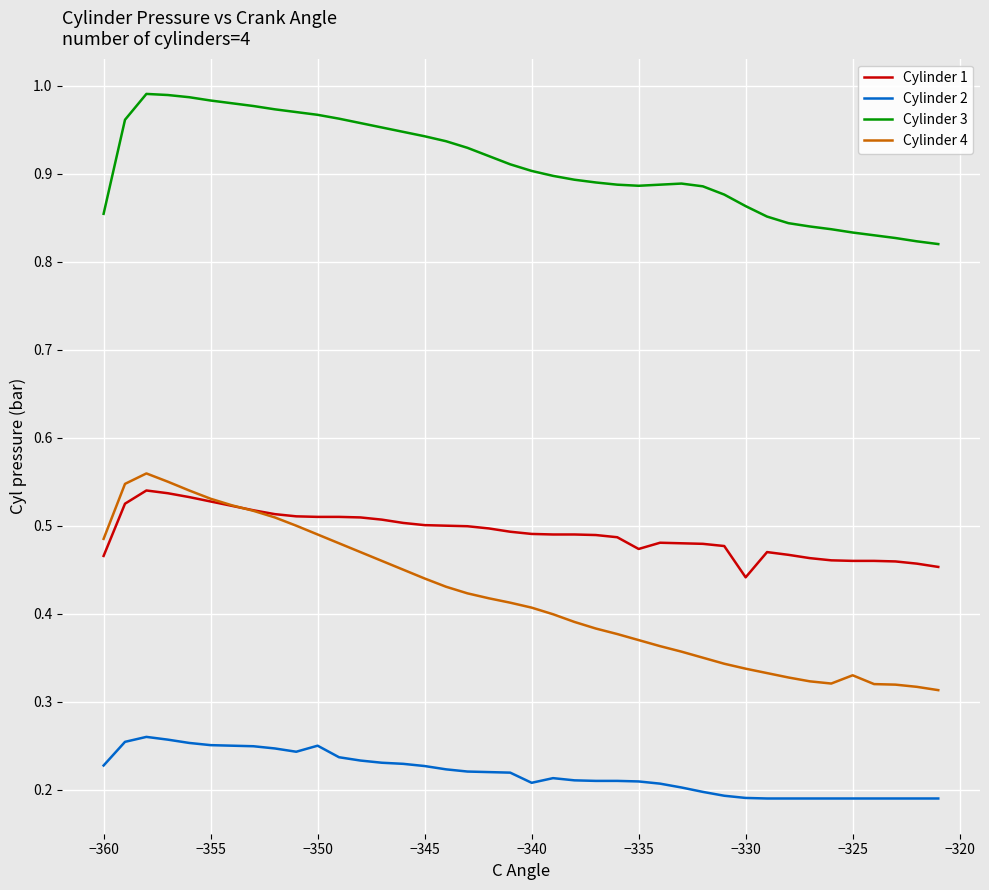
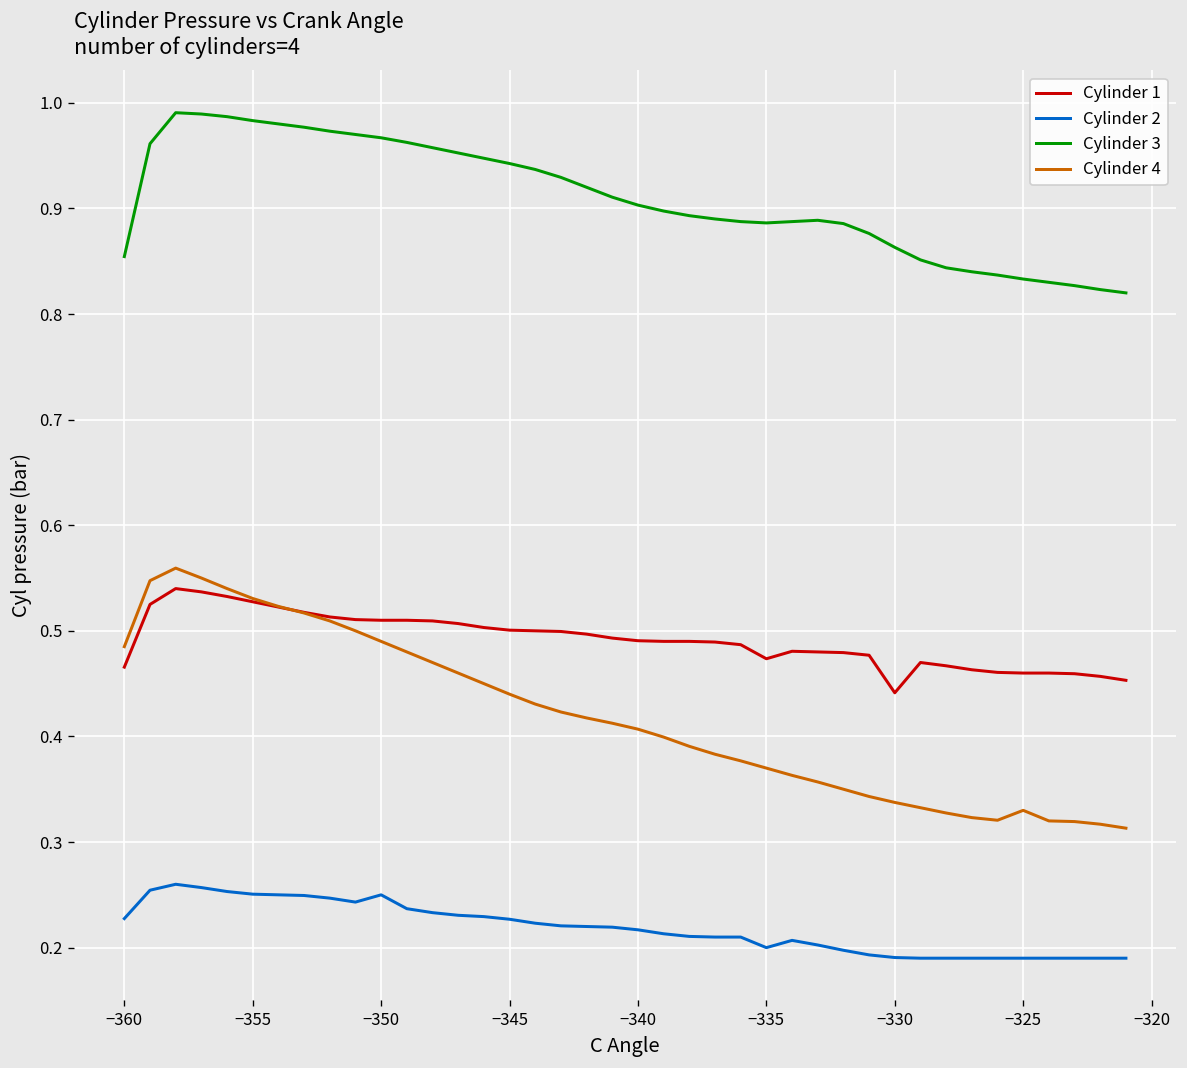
  {
    "Cylinder 1": {
      "−360": 0.47,
      "−355": 0.53,
      "−350": 0.51,
      "−345": 0.50,
      "−340": 0.49,
      "−335": 0.47,
      "−330": 0.44,
      "−325": 0.46
    },
    "Cylinder 2": {
      "−360": 0.23,
      "−355": 0.25,
      "−350": 0.25,
      "−345": 0.23,
-     "−340": 0.21,
-     "−335": 0.21,
+     "−340": 0.22,
+     "−335": 0.20,
      "−330": 0.19,
      "−325": 0.19
    },
    "Cylinder 3": {
      "−360": 0.85,
      "−355": 0.98,
      "−350": 0.97,
      "−345": 0.94,
      "−340": 0.90,
      "−335": 0.89,
      "−330": 0.86,
      "−325": 0.83
    },
    "Cylinder 4": {
      "−360": 0.49,
      "−355": 0.53,
      "−350": 0.49,
      "−345": 0.44,
      "−340": 0.41,
      "−335": 0.37,
      "−330": 0.34,
      "−325": 0.33
    }
  }
